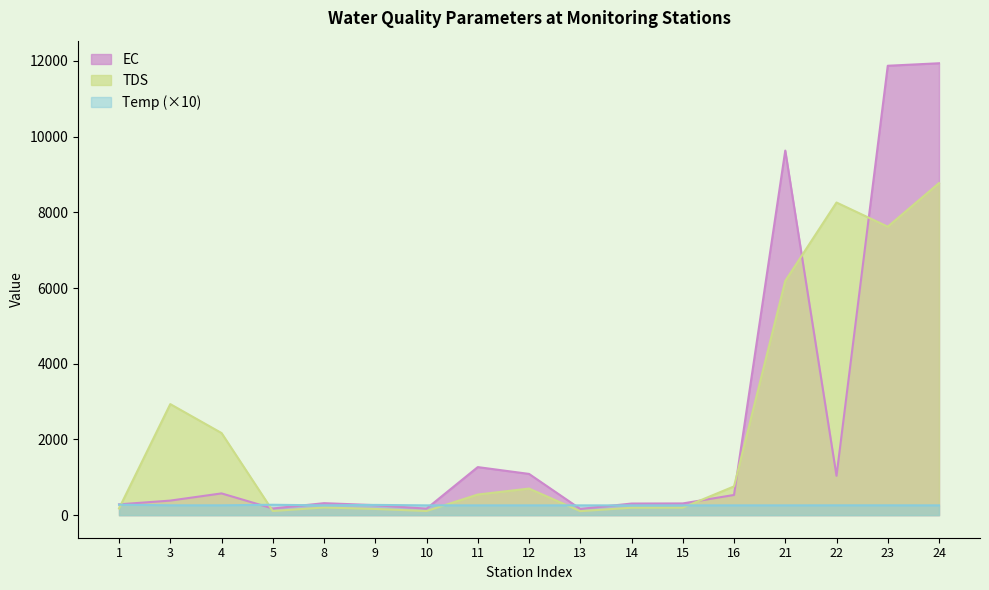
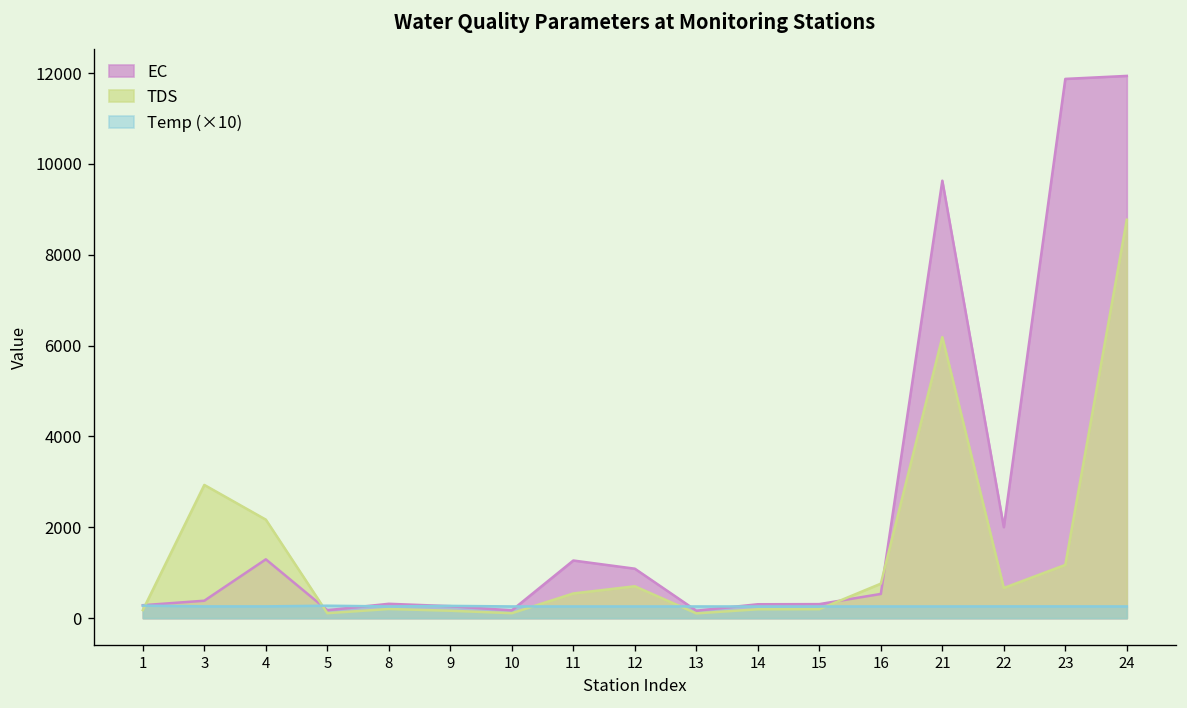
  {
    "EC": {
      "3": 400,
-     "4": 600,
+     "4": 1300,
      "11": 1300,
      "12": 1100,
      "16": 500,
      "21": 9600,
-     "22": 1000,
+     "22": 2000,
      "23": 11900,
      "24": 11900
    },
    "TDS": {
      "1": 200,
      "3": 2900,
      "4": 2200,
      "9": 200,
      "11": 500,
      "12": 700,
      "16": 800,
      "21": 6200,
-     "22": 8300,
-     "23": 7600,
+     "22": 700,
+     "23": 1200,
      "24": 8800
    },
    "Temp (×10)": {
      "3": 300,
      "4": 300,
      "5": 300,
      "10": 300,
      "11": 300,
      "12": 300,
      "13": 300,
      "16": 300,
      "21": 300,
      "22": 300,
      "23": 300,
      "24": 300
    }
  }
